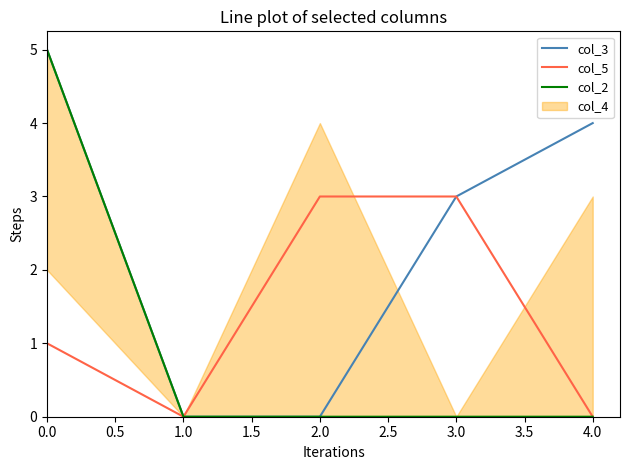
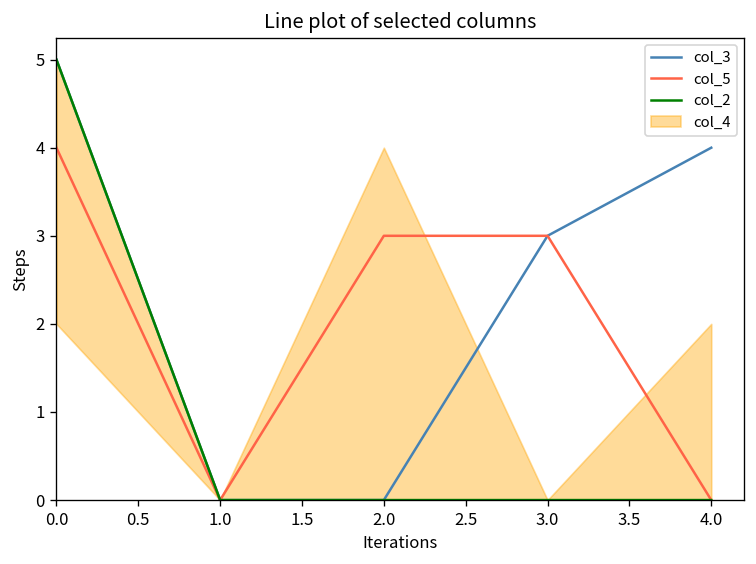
  {
    "col_4": {
-     "4.0": 3
+     "4.0": 2
    },
    "col_3": {
      "4.0": 4
    },
    "col_5": {
-     "0.0": 1,
+     "0.0": 4,
      "2.0": 3
    }
  }
